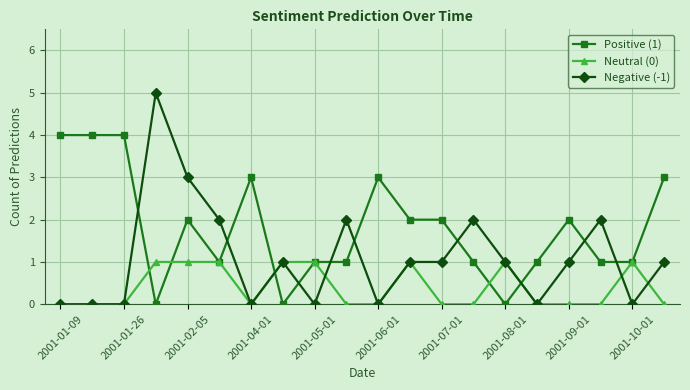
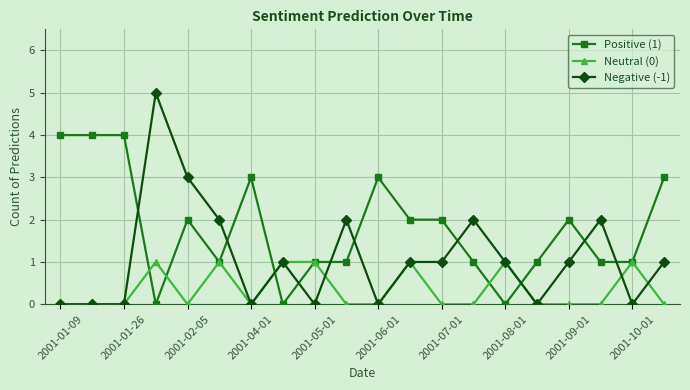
  {
    "Neutral (0)": {
-     "2001-02-05": 1,
+     "2001-02-05": 0,
      "2001-07-01": 0,
      "2001-09-01": 0
    }
  }
